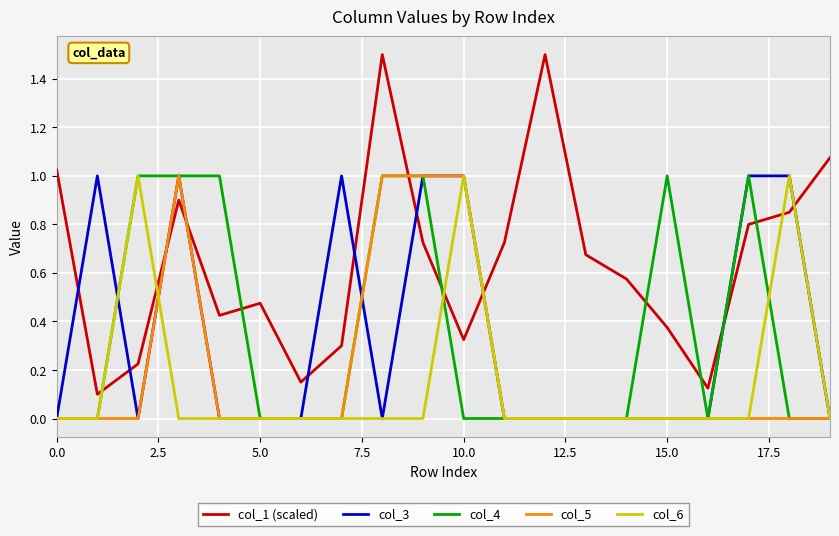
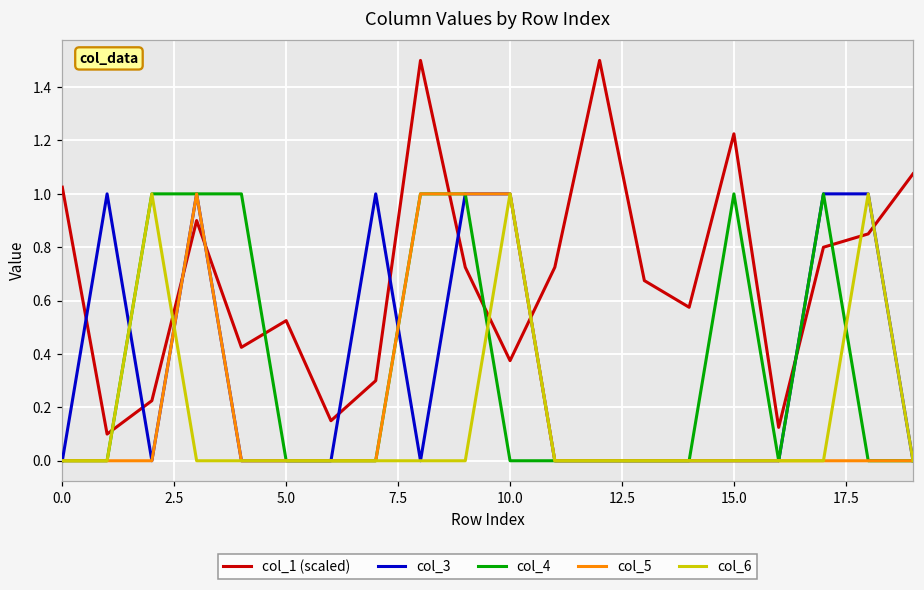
  {
    "col_1 (scaled)": {
      "0.0": 1.03,
-     "5.0": 0.48,
-     "10.0": 0.33,
-     "15.0": 0.38
+     "5.0": 0.52,
+     "10.0": 0.38,
+     "15.0": 1.23
    },
    "col_4": {
      "10.0": 0.00,
      "15.0": 1.00
    }
  }
